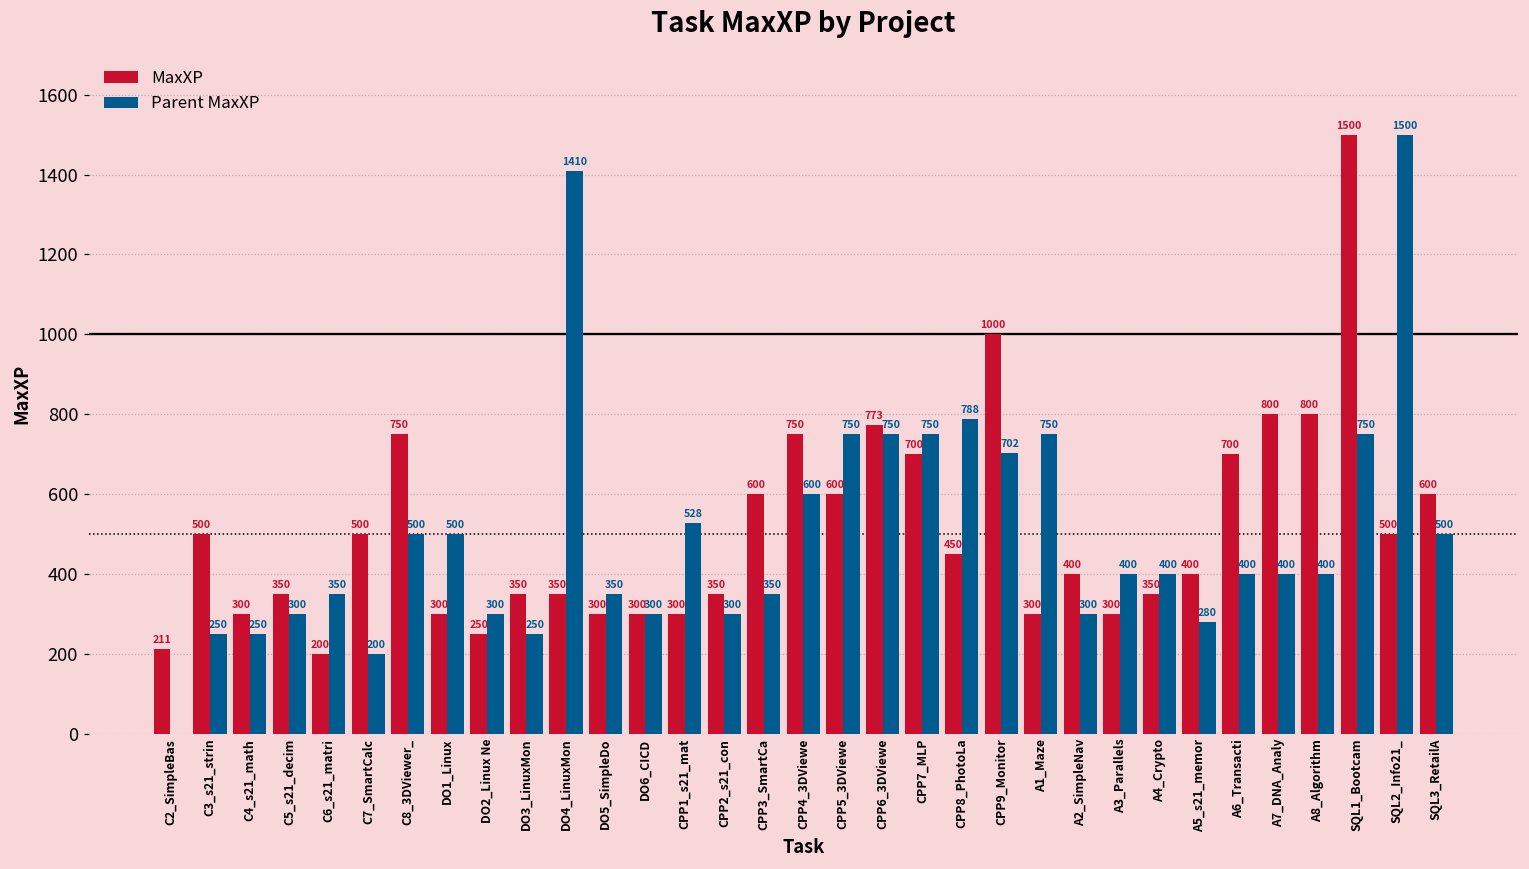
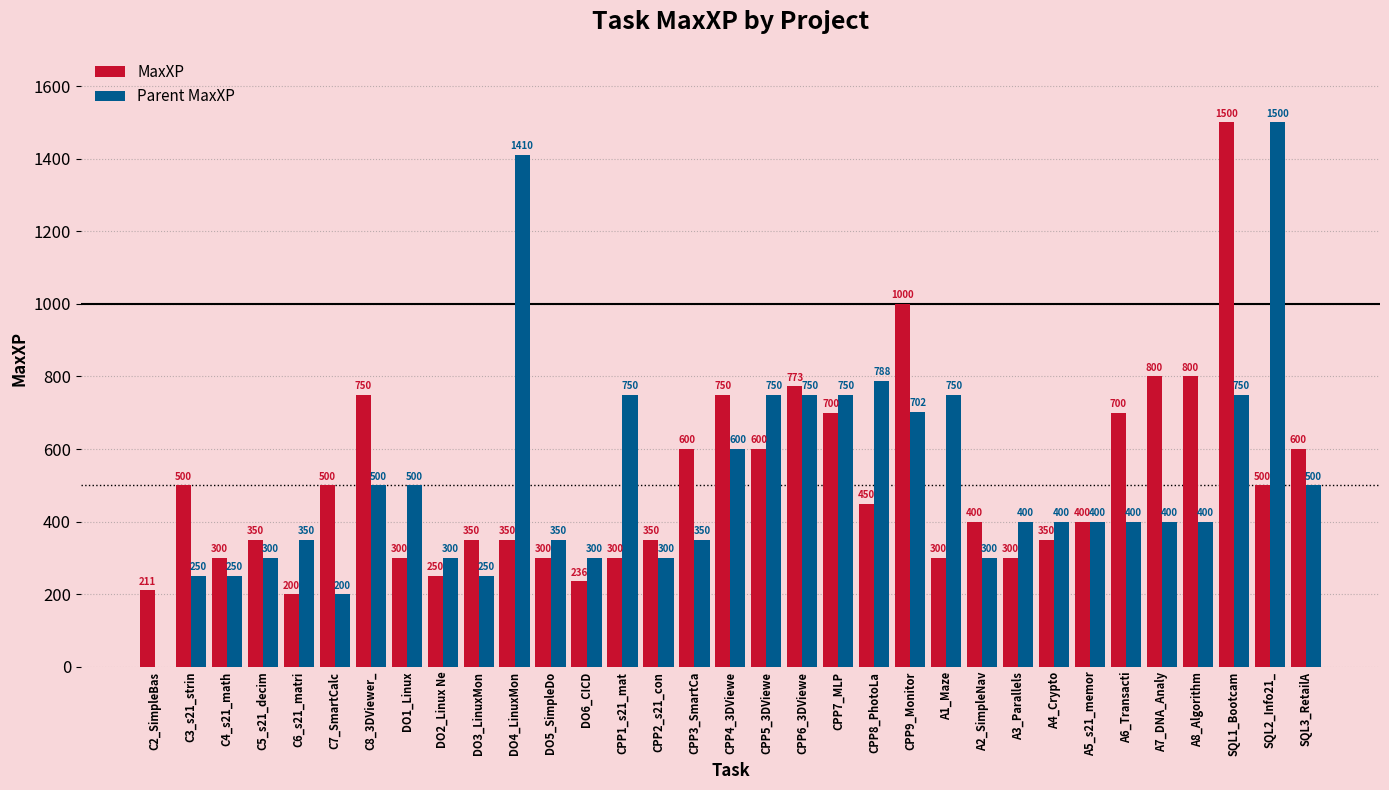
  {
    "MaxXP": {
      "C2_SimpleBas": 211,
      "C3_s21_strin": 500,
      "C4_s21_math": 300,
      "C5_s21_decim": 350,
      "C6_s21_matri": 200,
      "C7_SmartCalc": 500,
      "C8_3DViewer_": 750,
      "DO1_Linux": 300,
      "DO2_Linux Ne": 250,
      "DO3_LinuxMon": 350,
      "DO4_LinuxMon": 350,
      "DO5_SimpleDo": 300,
-     "DO6_CICD": 300,
+     "DO6_CICD": 236,
      "CPP1_s21_mat": 300,
      "CPP2_s21_con": 350,
      "CPP3_SmartCa": 600,
      "CPP4_3DViewe": 750,
      "CPP5_3DViewe": 600,
      "CPP6_3DViewe": 773,
      "CPP7_MLP": 700,
      "CPP8_PhotoLa": 450,
      "CPP9_Monitor": 1000,
      "A1_Maze": 300,
      "A2_SimpleNav": 400,
      "A3_Parallels": 300,
      "A4_Crypto": 350,
      "A5_s21_memor": 400,
      "A6_Transacti": 700,
      "A7_DNA_Analy": 800,
      "A8_Algorithm": 800,
      "SQL1_Bootcam": 1500,
      "SQL2_Info21_": 500,
      "SQL3_RetailA": 600
    },
    "Parent MaxXP": {
      "C3_s21_strin": 250,
      "C4_s21_math": 250,
      "C5_s21_decim": 300,
      "C6_s21_matri": 350,
      "C7_SmartCalc": 200,
      "C8_3DViewer_": 500,
      "DO1_Linux": 500,
      "DO2_Linux Ne": 300,
      "DO3_LinuxMon": 250,
      "DO4_LinuxMon": 1410,
      "DO5_SimpleDo": 350,
      "DO6_CICD": 300,
-     "CPP1_s21_mat": 528,
+     "CPP1_s21_mat": 750,
      "CPP2_s21_con": 300,
      "CPP3_SmartCa": 350,
      "CPP4_3DViewe": 600,
      "CPP5_3DViewe": 750,
      "CPP6_3DViewe": 750,
      "CPP7_MLP": 750,
      "CPP8_PhotoLa": 788,
      "CPP9_Monitor": 702,
      "A1_Maze": 750,
      "A2_SimpleNav": 300,
      "A3_Parallels": 400,
      "A4_Crypto": 400,
-     "A5_s21_memor": 280,
+     "A5_s21_memor": 400,
      "A6_Transacti": 400,
      "A7_DNA_Analy": 400,
      "A8_Algorithm": 400,
      "SQL1_Bootcam": 750,
      "SQL2_Info21_": 1500,
      "SQL3_RetailA": 500
    }
  }
